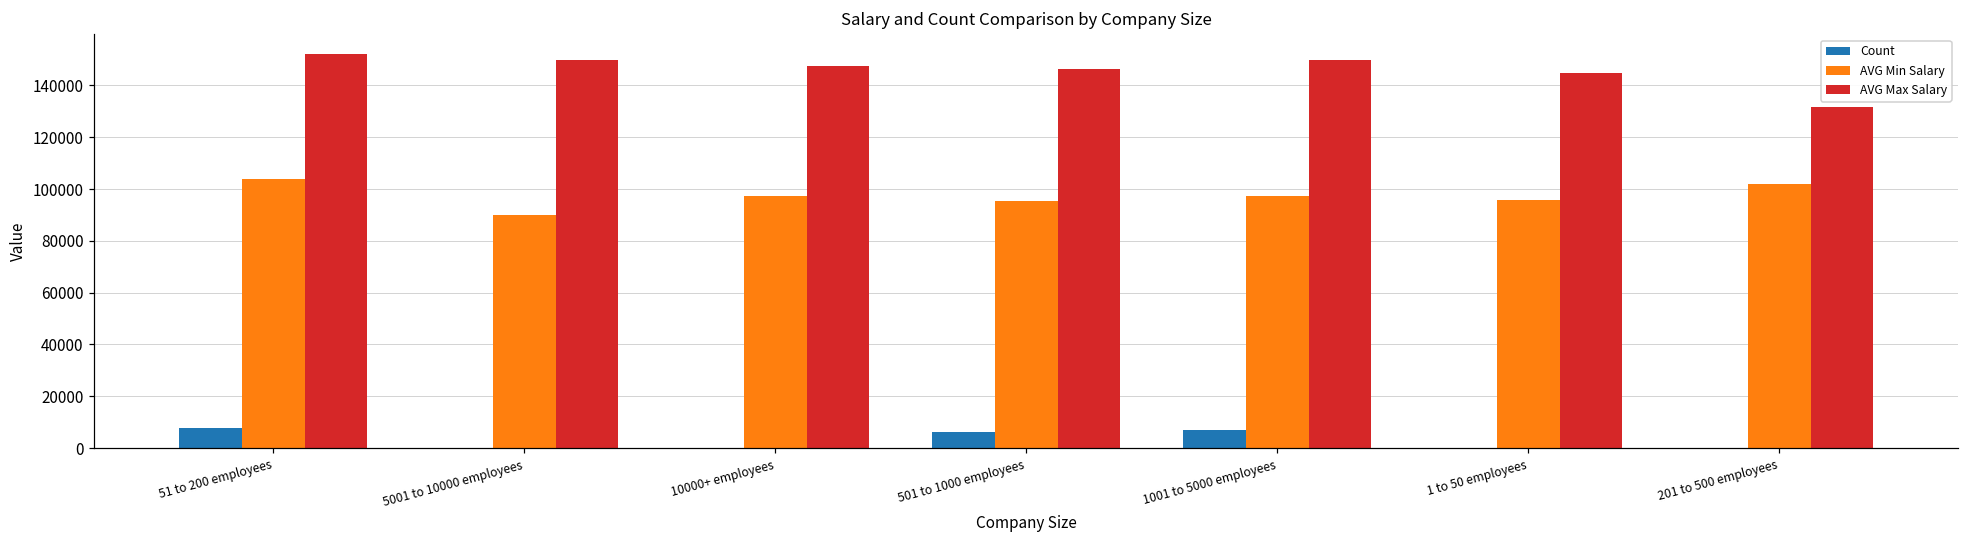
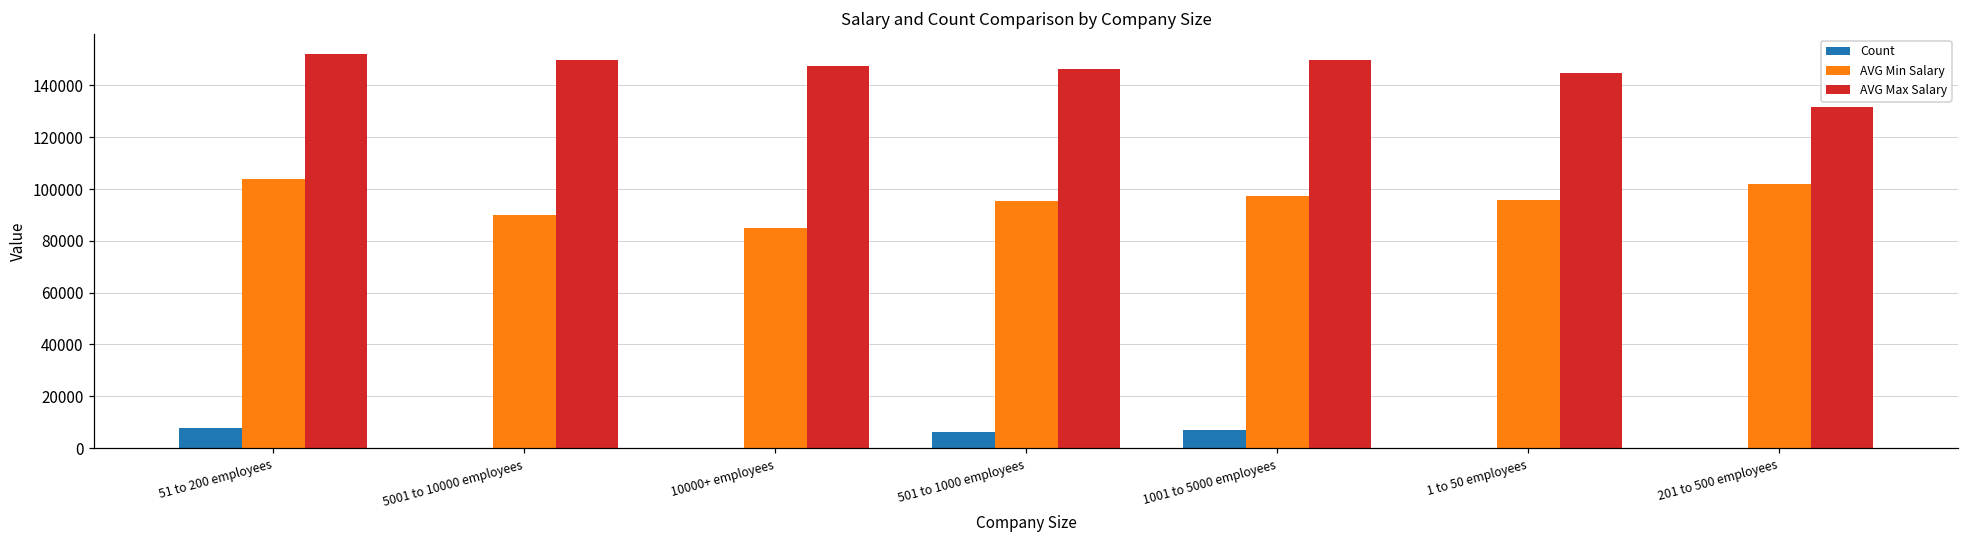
  {
    "Count": {
      "51 to 200 employees": 8000,
      "501 to 1000 employees": 6000,
      "1001 to 5000 employees": 7000
    },
    "AVG Min Salary": {
      "51 to 200 employees": 104000,
      "5001 to 10000 employees": 90000,
-     "10000+ employees": 97000,
+     "10000+ employees": 85000,
      "501 to 1000 employees": 95000,
      "1001 to 5000 employees": 97000,
      "1 to 50 employees": 96000,
      "201 to 500 employees": 102000
    },
    "AVG Max Salary": {
      "51 to 200 employees": 152000,
      "5001 to 10000 employees": 150000,
      "10000+ employees": 148000,
      "501 to 1000 employees": 146000,
      "1001 to 5000 employees": 150000,
      "1 to 50 employees": 145000,
      "201 to 500 employees": 132000
    }
  }
